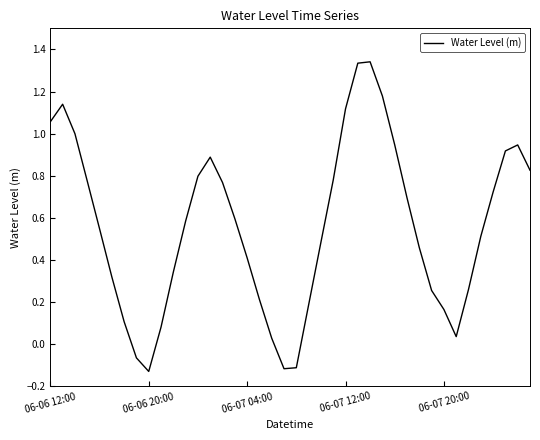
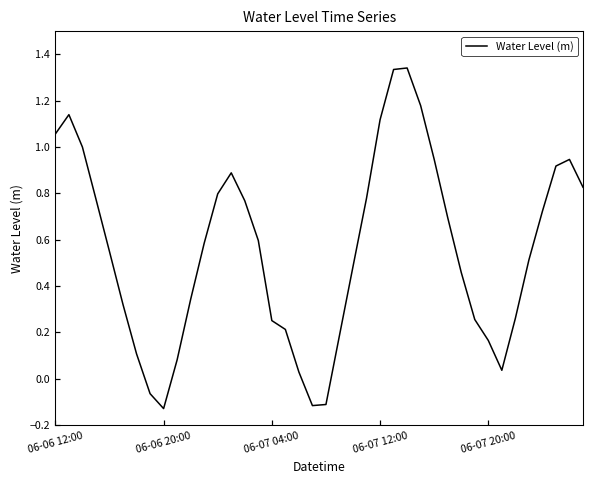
  {
    "06-06 12:00": 1.06,
    "06-06 20:00": -0.13,
-   "06-07 04:00": 0.41,
+   "06-07 04:00": 0.25,
    "06-07 12:00": 1.12,
    "06-07 20:00": 0.17
  }
